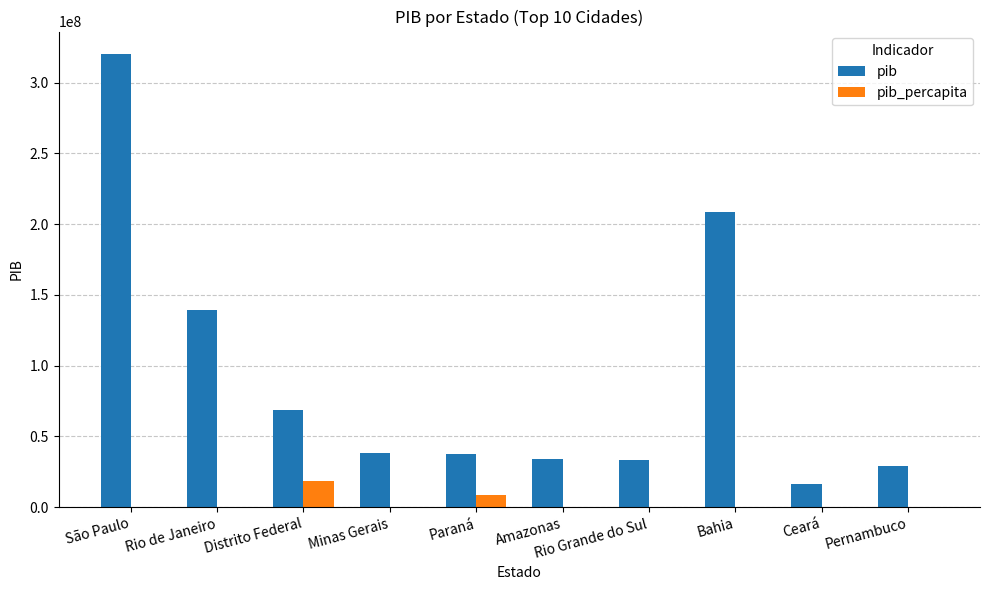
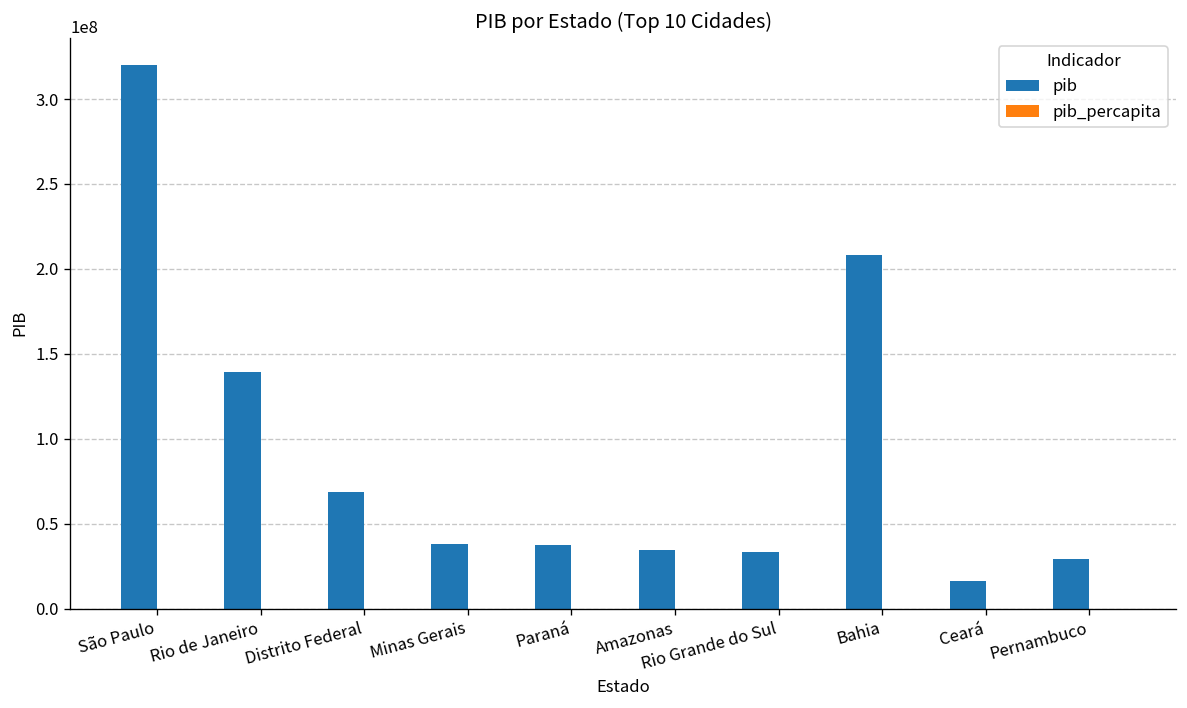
  {
    "pib": {
      "São Paulo": 320000000,
      "Rio de Janeiro": 140000000,
      "Distrito Federal": 68000000,
      "Minas Gerais": 38000000,
      "Paraná": 38000000,
      "Amazonas": 34000000,
      "Rio Grande do Sul": 33000000,
      "Bahia": 208000000,
      "Ceará": 16000000,
      "Pernambuco": 29000000
    },
    "pib_percapita": {
-     "Distrito Federal": 19000000,
-     "Paraná": 9000000
+     "Distrito Federal": 0,
+     "Paraná": 0
    }
  }
